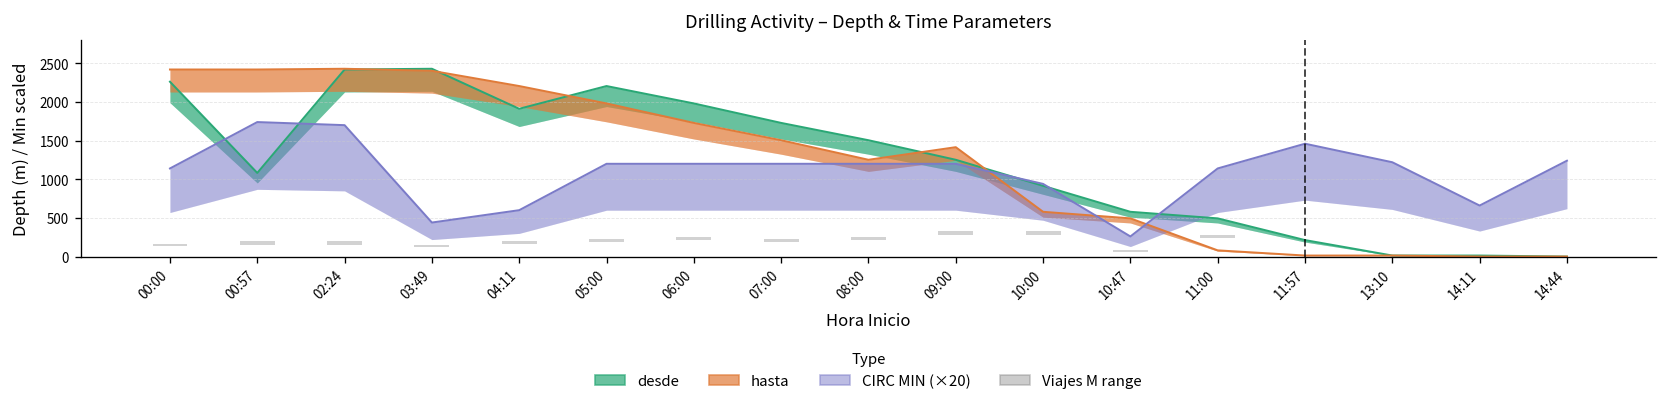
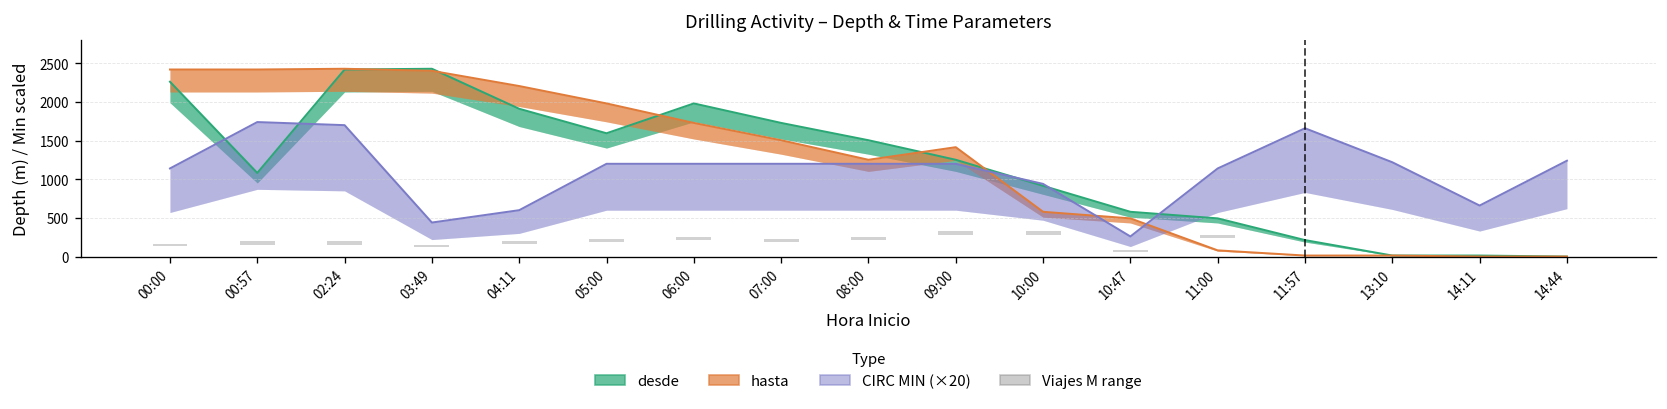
  {
    "desde": {
      "00:00": 2300,
      "00:57": 1100,
      "04:11": 1900,
-     "05:00": 2200,
+     "05:00": 1600,
      "06:00": 2000,
      "07:00": 1700,
      "08:00": 1500,
      "09:00": 1300,
      "10:47": 600,
      "11:00": 500,
      "11:57": 200
    },
    "hasta": {
      "00:00": 2400,
      "00:57": 2400,
      "04:11": 2200,
      "05:00": 2000,
      "06:00": 1700,
      "07:00": 1500,
      "08:00": 1300,
      "09:00": 1400,
      "10:00": 600,
      "10:47": 500,
      "11:00": 100,
      "11:57": 0
    },
    "CIRC MIN (×20)": {
      "00:00": 1100,
      "00:57": 1700,
      "02:24": 1700,
      "03:49": 400,
      "04:11": 600,
      "05:00": 1200,
      "06:00": 1200,
      "07:00": 1200,
      "08:00": 1200,
      "09:00": 1200,
      "10:47": 300,
      "11:00": 1100,
-     "11:57": 1500,
+     "11:57": 1700,
      "13:10": 1200,
      "14:11": 700,
      "14:44": 1200
    }
  }
